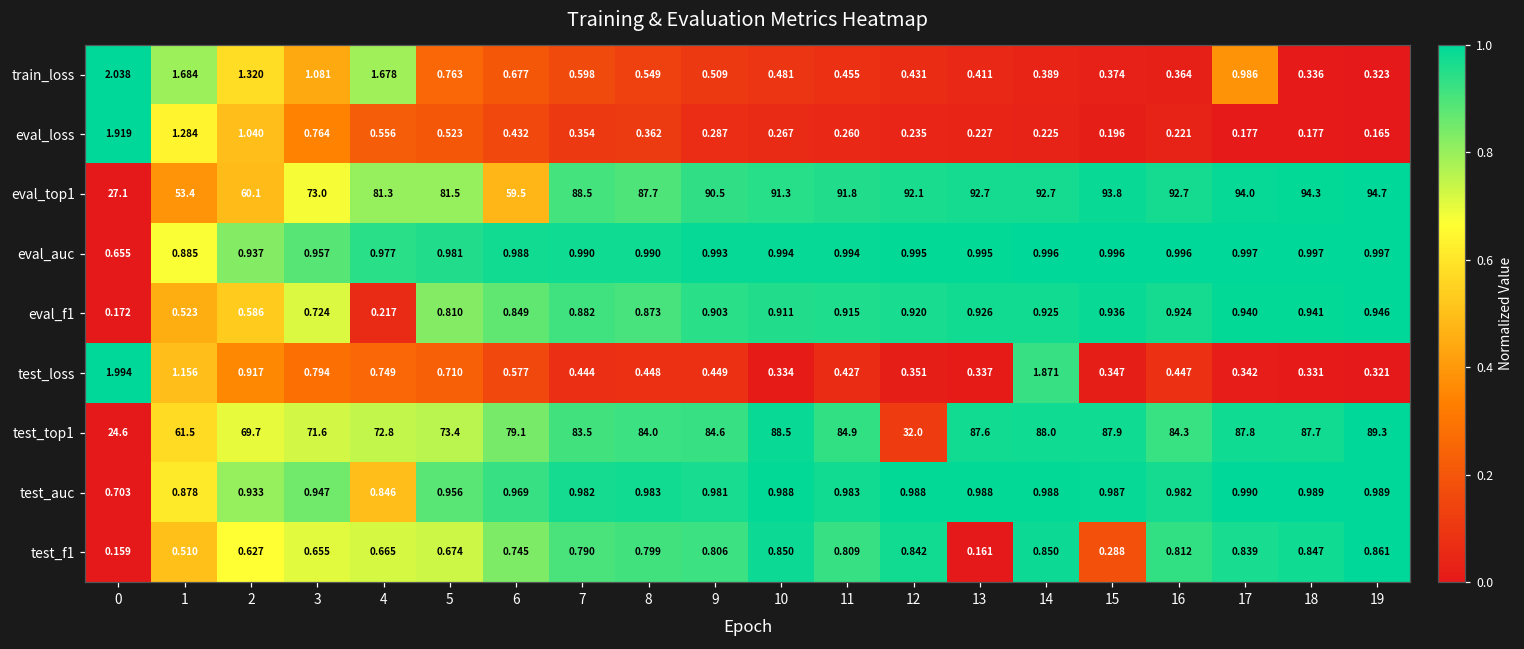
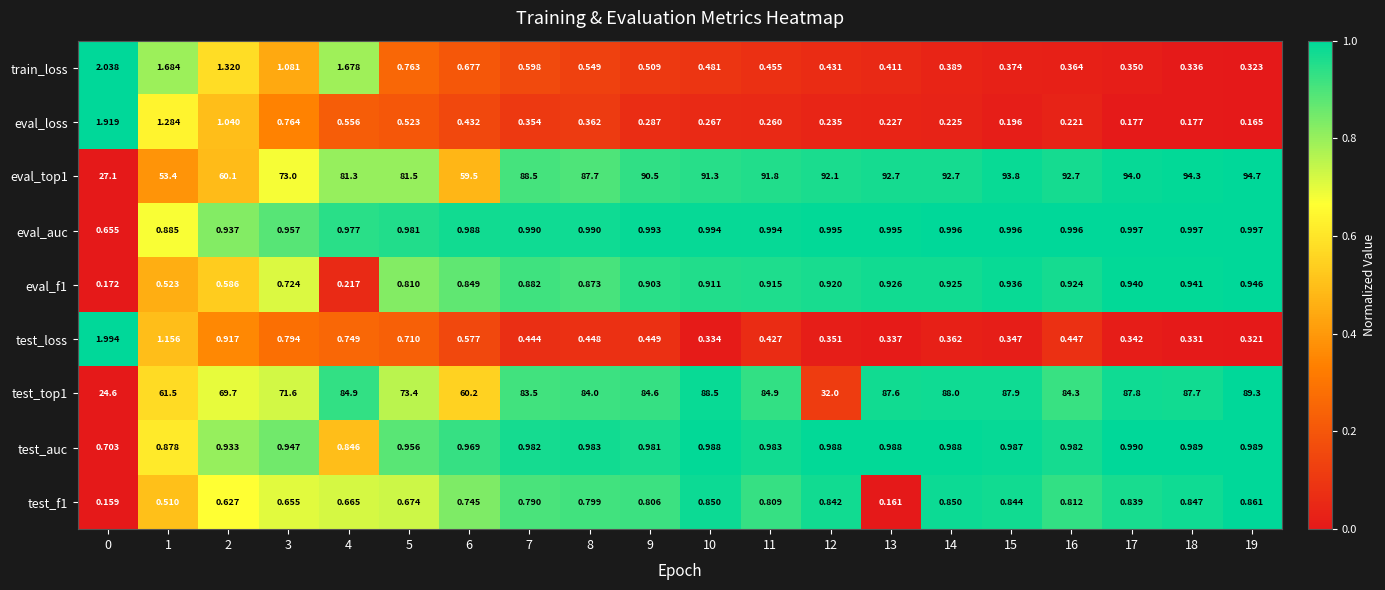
  {
    "train_loss": {
      "0": 2.038,
      "1": 1.684,
      "2": 1.320,
      "3": 1.081,
      "4": 1.678,
      "5": 0.763,
      "6": 0.677,
      "7": 0.598,
      "8": 0.549,
      "9": 0.509,
      "10": 0.481,
      "11": 0.455,
      "12": 0.431,
      "13": 0.411,
      "14": 0.389,
      "15": 0.374,
      "16": 0.364,
-     "17": 0.986,
+     "17": 0.350,
      "18": 0.336,
      "19": 0.323
    },
    "eval_loss": {
      "0": 1.919,
      "1": 1.284,
      "2": 1.040,
      "3": 0.764,
      "4": 0.556,
      "5": 0.523,
      "6": 0.432,
      "7": 0.354,
      "8": 0.362,
      "9": 0.287,
      "10": 0.267,
      "11": 0.260,
      "12": 0.235,
      "13": 0.227,
      "14": 0.225,
      "15": 0.196,
      "16": 0.221,
      "17": 0.177,
      "18": 0.177,
      "19": 0.165
    },
    "eval_top1": {
      "0": 27.1,
      "1": 53.4,
      "2": 60.1,
      "3": 73.0,
      "4": 81.3,
      "5": 81.5,
      "6": 59.5,
      "7": 88.5,
      "8": 87.7,
      "9": 90.5,
      "10": 91.3,
      "11": 91.8,
      "12": 92.1,
      "13": 92.7,
      "14": 92.7,
      "15": 93.8,
      "16": 92.7,
      "17": 94.0,
      "18": 94.3,
      "19": 94.7
    },
    "eval_auc": {
      "0": 0.655,
      "1": 0.885,
      "2": 0.937,
      "3": 0.957,
      "4": 0.977,
      "5": 0.981,
      "6": 0.988,
      "7": 0.990,
      "8": 0.990,
      "9": 0.993,
      "10": 0.994,
      "11": 0.994,
      "12": 0.995,
      "13": 0.995,
      "14": 0.996,
      "15": 0.996,
      "16": 0.996,
      "17": 0.997,
      "18": 0.997,
      "19": 0.997
    },
    "eval_f1": {
      "0": 0.172,
      "1": 0.523,
      "2": 0.586,
      "3": 0.724,
      "4": 0.217,
      "5": 0.810,
      "6": 0.849,
      "7": 0.882,
      "8": 0.873,
      "9": 0.903,
      "10": 0.911,
      "11": 0.915,
      "12": 0.920,
      "13": 0.926,
      "14": 0.925,
      "15": 0.936,
      "16": 0.924,
      "17": 0.940,
      "18": 0.941,
      "19": 0.946
    },
    "test_loss": {
      "0": 1.994,
      "1": 1.156,
      "2": 0.917,
      "3": 0.794,
      "4": 0.749,
      "5": 0.710,
      "6": 0.577,
      "7": 0.444,
      "8": 0.448,
      "9": 0.449,
      "10": 0.334,
      "11": 0.427,
      "12": 0.351,
      "13": 0.337,
-     "14": 1.871,
+     "14": 0.362,
      "15": 0.347,
      "16": 0.447,
      "17": 0.342,
      "18": 0.331,
      "19": 0.321
    },
    "test_top1": {
      "0": 24.6,
      "1": 61.5,
      "2": 69.7,
      "3": 71.6,
-     "4": 72.8,
+     "4": 84.9,
      "5": 73.4,
-     "6": 79.1,
+     "6": 60.2,
      "7": 83.5,
      "8": 84.0,
      "9": 84.6,
      "10": 88.5,
      "11": 84.9,
      "12": 32.0,
      "13": 87.6,
      "14": 88.0,
      "15": 87.9,
      "16": 84.3,
      "17": 87.8,
      "18": 87.7,
      "19": 89.3
    },
    "test_auc": {
      "0": 0.703,
      "1": 0.878,
      "2": 0.933,
      "3": 0.947,
      "4": 0.846,
      "5": 0.956,
      "6": 0.969,
      "7": 0.982,
      "8": 0.983,
      "9": 0.981,
      "10": 0.988,
      "11": 0.983,
      "12": 0.988,
      "13": 0.988,
      "14": 0.988,
      "15": 0.987,
      "16": 0.982,
      "17": 0.990,
      "18": 0.989,
      "19": 0.989
    },
    "test_f1": {
      "0": 0.159,
      "1": 0.510,
      "2": 0.627,
      "3": 0.655,
      "4": 0.665,
      "5": 0.674,
      "6": 0.745,
      "7": 0.790,
      "8": 0.799,
      "9": 0.806,
      "10": 0.850,
      "11": 0.809,
      "12": 0.842,
      "13": 0.161,
      "14": 0.850,
-     "15": 0.288,
+     "15": 0.844,
      "16": 0.812,
      "17": 0.839,
      "18": 0.847,
      "19": 0.861
    }
  }
